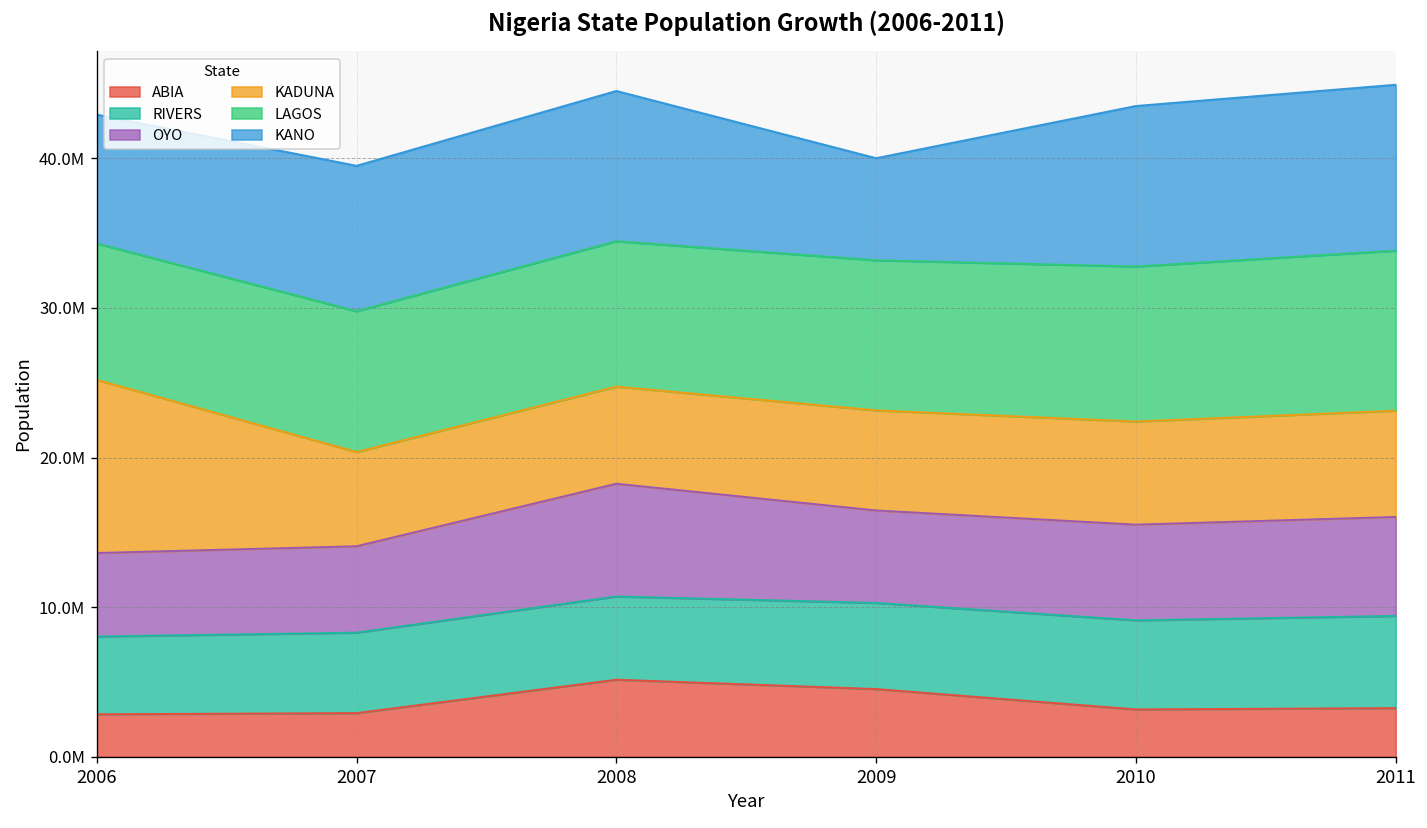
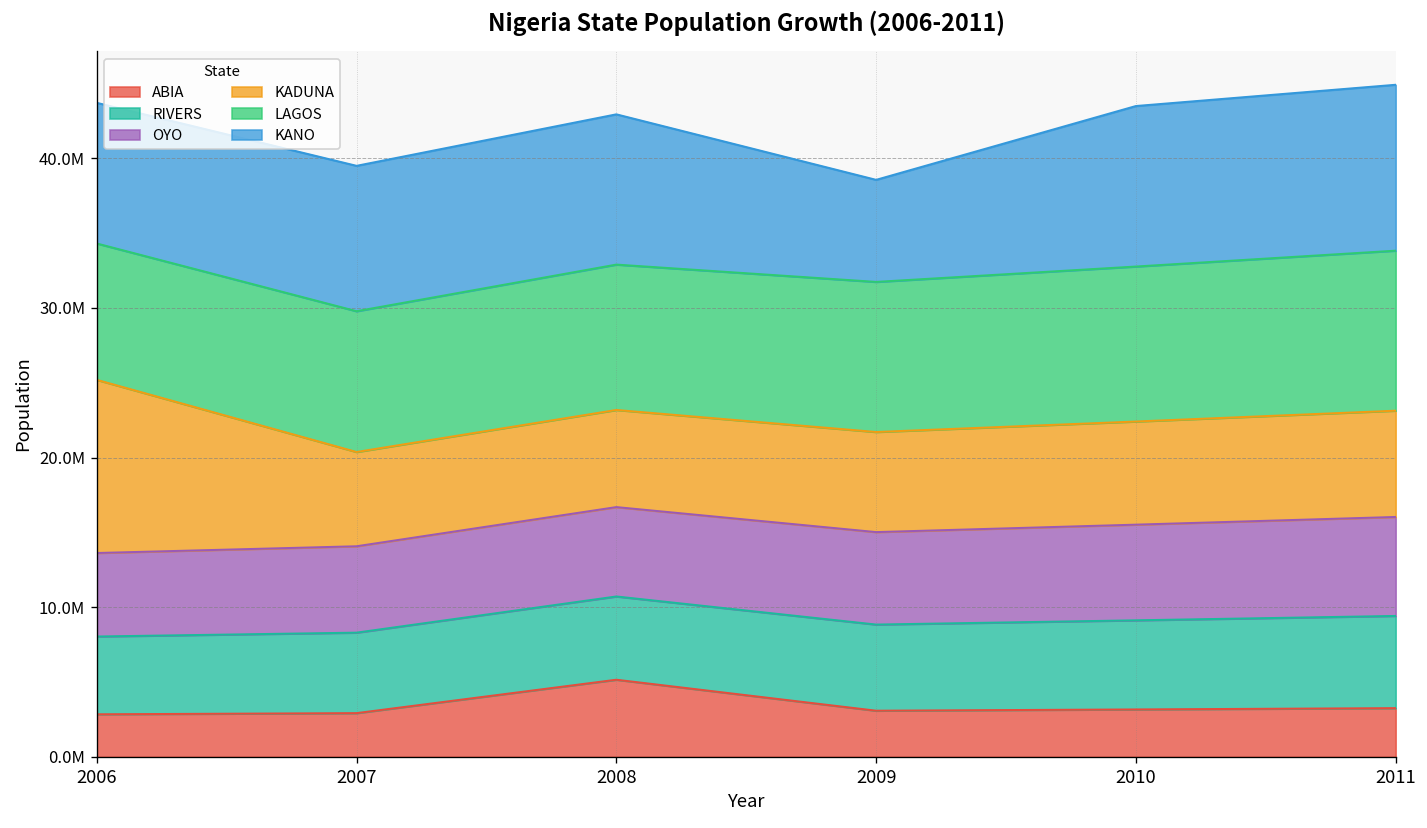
  {
    "ABIA": {
      "2006": 2800000,
      "2007": 2900000,
      "2008": 5200000,
-     "2009": 4500000,
+     "2009": 3100000,
      "2010": 3200000,
      "2011": 3300000
    },
    "OYO": {
      "2006": 5600000,
      "2007": 5800000,
-     "2008": 7500000,
+     "2008": 6000000,
      "2009": 6200000,
      "2010": 6400000,
      "2011": 6600000
    },
    "KADUNA": {
      "2006": 11600000,
      "2007": 6300000,
      "2008": 6500000,
      "2009": 6700000,
      "2010": 6900000,
      "2011": 7100000
    },
    "KANO": {
-     "2006": 8600000,
+     "2006": 9400000,
      "2007": 9700000,
      "2008": 10000000,
      "2009": 6800000,
      "2010": 10700000,
      "2011": 11100000
    }
  }
